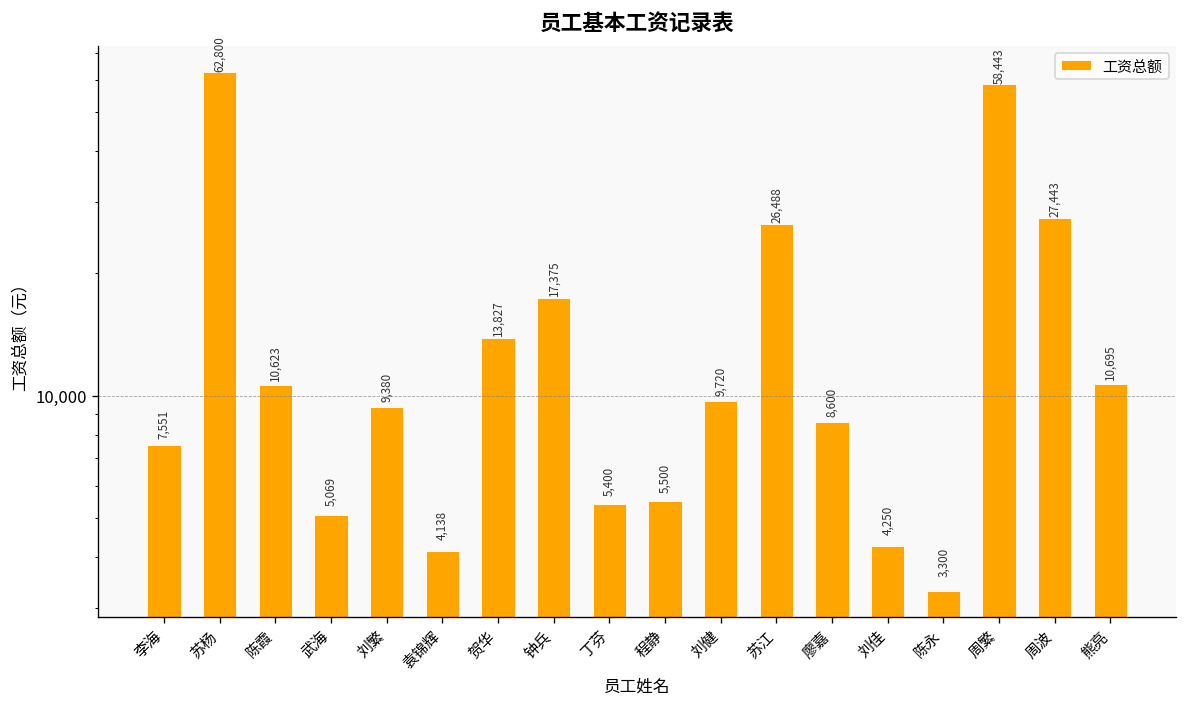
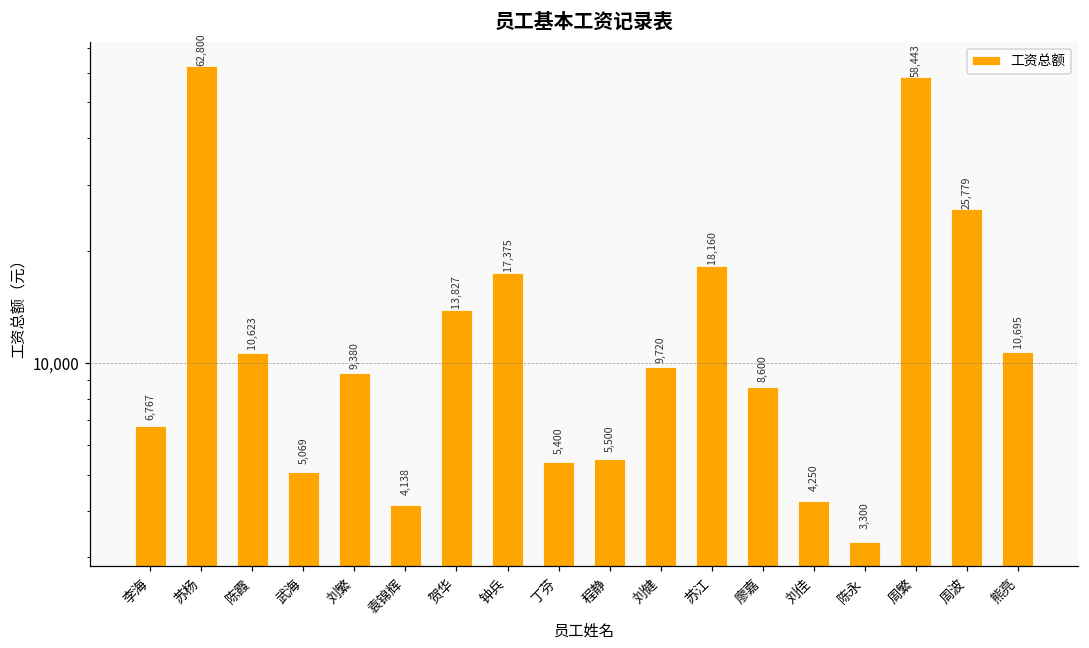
  {
-   "李海": "7,551",
+   "李海": "6,767",
    "苏杨": "62,800",
    "陈霞": "10,623",
    "武海": "5,069",
    "刘繁": "9,380",
    "袁锦辉": "4,138",
    "贺华": "13,827",
    "钟兵": "17,375",
    "丁芬": "5,400",
    "程静": "5,500",
    "刘健": "9,720",
-   "苏江": "26,488",
+   "苏江": "18,160",
    "廖嘉": "8,600",
    "刘佳": "4,250",
    "陈永": "3,300",
    "周繁": "58,443",
-   "周波": "27,443",
+   "周波": "25,779",
    "熊亮": "10,695"
  }
